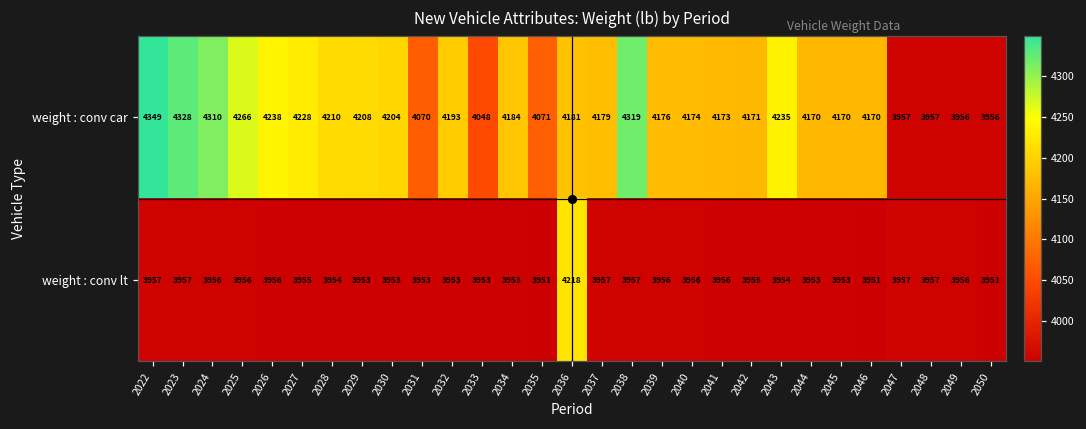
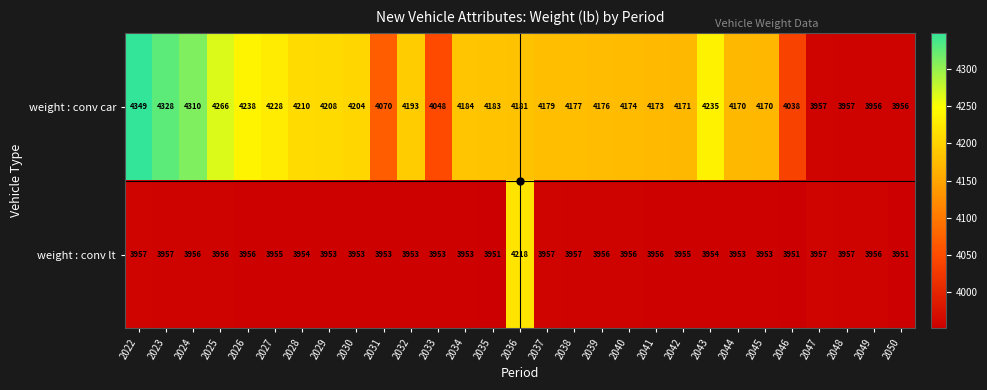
  {
    "weight : conv car": {
      "2022": 4349,
      "2023": 4328,
      "2024": 4310,
      "2025": 4266,
      "2026": 4238,
      "2027": 4228,
      "2028": 4210,
      "2029": 4208,
      "2030": 4204,
      "2031": 4070,
      "2032": 4193,
      "2033": 4048,
      "2034": 4184,
-     "2035": 4071,
+     "2035": 4183,
      "2036": 4181,
      "2037": 4179,
-     "2038": 4319,
+     "2038": 4177,
      "2039": 4176,
      "2040": 4174,
      "2041": 4173,
      "2042": 4171,
      "2043": 4235,
      "2044": 4170,
      "2045": 4170,
-     "2046": 4170,
+     "2046": 4038,
      "2047": 3957,
      "2048": 3957,
      "2049": 3956,
      "2050": 3956
    },
    "weight : conv lt": {
      "2022": 3957,
      "2023": 3957,
      "2024": 3956,
      "2025": 3956,
      "2026": 3956,
      "2027": 3955,
      "2028": 3954,
      "2029": 3953,
      "2030": 3953,
      "2031": 3953,
      "2032": 3953,
      "2033": 3953,
      "2034": 3953,
      "2035": 3951,
      "2036": 4218,
      "2037": 3957,
      "2038": 3957,
      "2039": 3956,
      "2040": 3956,
      "2041": 3956,
      "2042": 3955,
      "2043": 3954,
      "2044": 3953,
      "2045": 3953,
      "2046": 3951,
      "2047": 3957,
      "2048": 3957,
      "2049": 3956,
      "2050": 3951
    }
  }
